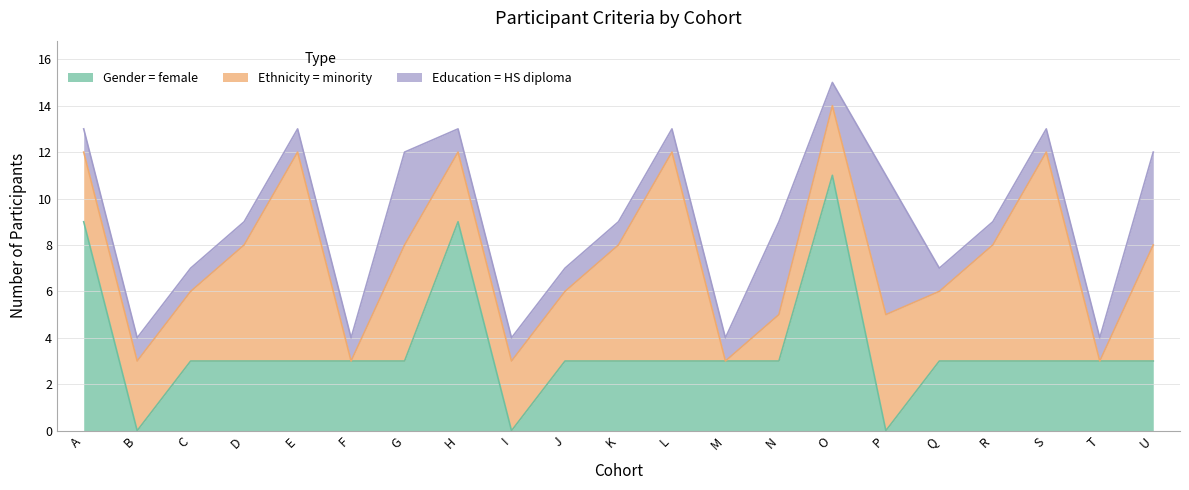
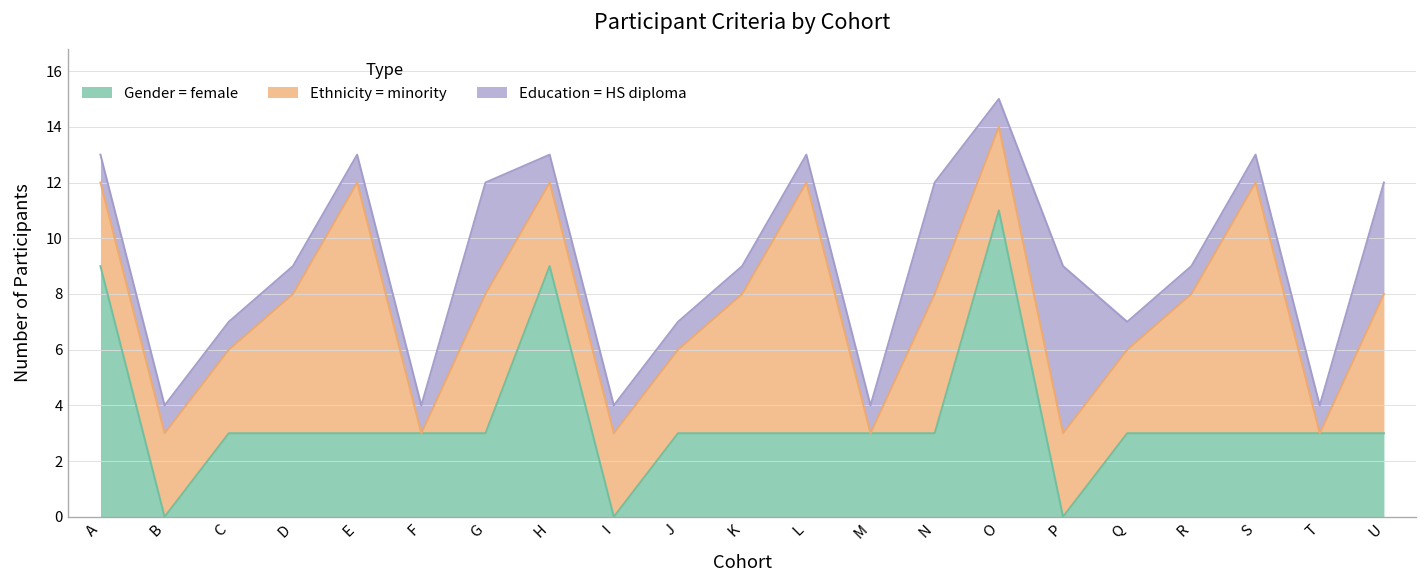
  {
    "Gender = female": {
      "A": 9,
      "B": 0,
      "C": 3,
      "D": 3,
      "E": 3,
      "G": 3,
      "H": 9,
      "I": 0,
      "J": 3,
      "K": 3,
      "L": 3,
      "N": 3,
      "O": 11,
      "P": 0,
      "Q": 3,
      "R": 3,
      "S": 3,
      "U": 3
    },
    "Ethnicity = minority": {
      "A": 3,
      "B": 3,
      "C": 3,
      "D": 5,
      "E": 9,
      "G": 5,
      "H": 3,
      "I": 3,
      "J": 3,
      "K": 5,
      "L": 9,
-     "N": 2,
+     "N": 5,
      "O": 3,
-     "P": 5,
+     "P": 3,
      "Q": 3,
      "R": 5,
      "S": 9,
      "U": 5
    },
    "Education = HS diploma": {
      "A": 1,
      "B": 1,
      "C": 1,
      "D": 1,
      "E": 1,
      "F": 1,
      "G": 4,
      "H": 1,
      "I": 1,
      "J": 1,
      "K": 1,
      "L": 1,
      "M": 1,
      "N": 4,
      "O": 1,
      "P": 6,
      "Q": 1,
      "R": 1,
      "S": 1,
      "T": 1,
      "U": 4
    }
  }
